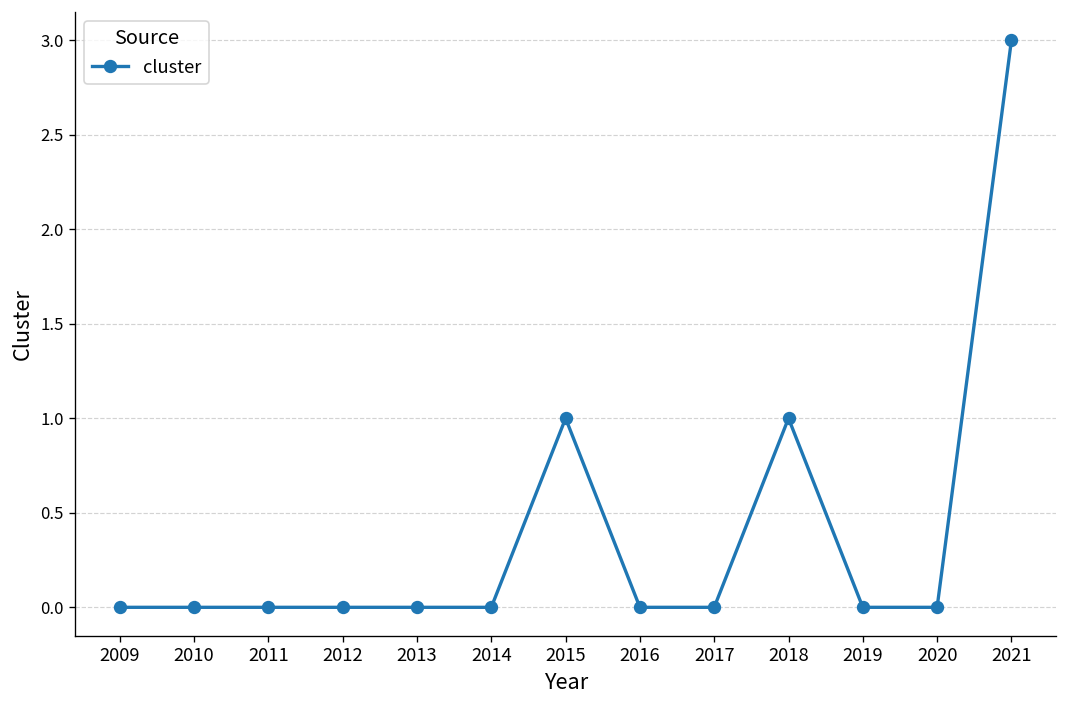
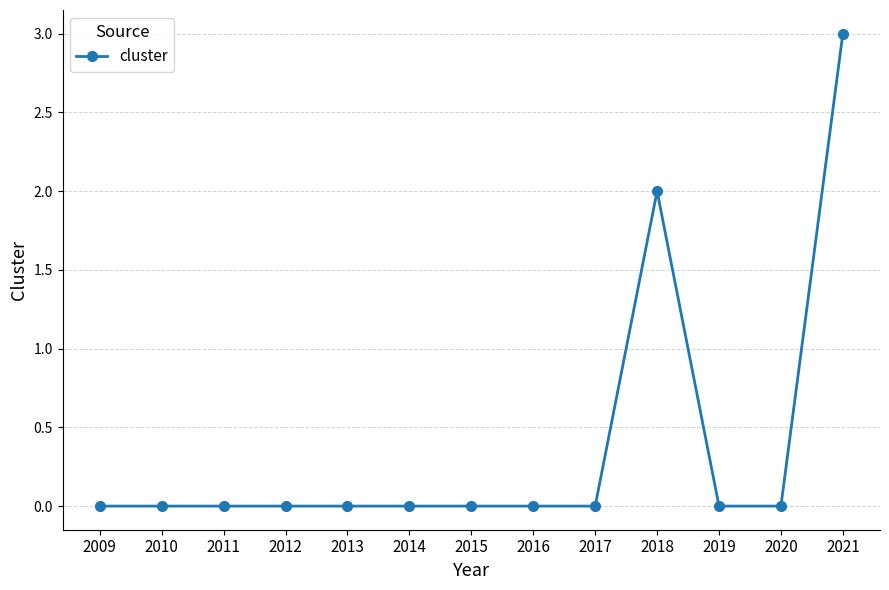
  {
    "2009": 0,
    "2010": 0,
    "2011": 0,
    "2012": 0,
    "2013": 0,
    "2014": 0,
-   "2015": 1,
+   "2015": 0,
    "2016": 0,
    "2017": 0,
-   "2018": 1,
+   "2018": 2,
    "2019": 0,
    "2020": 0,
    "2021": 3
  }
